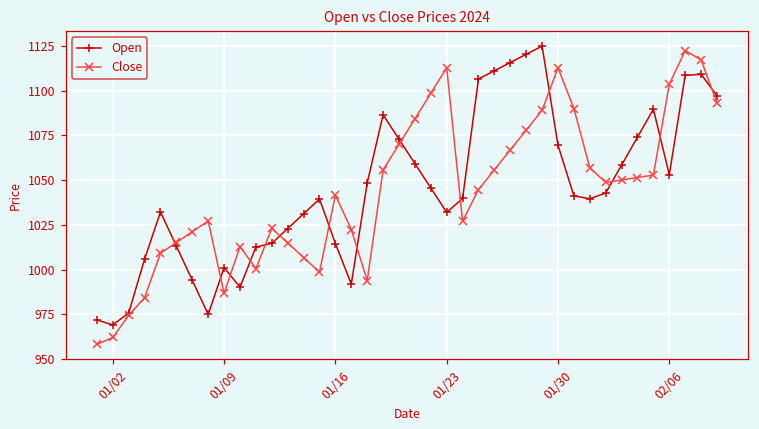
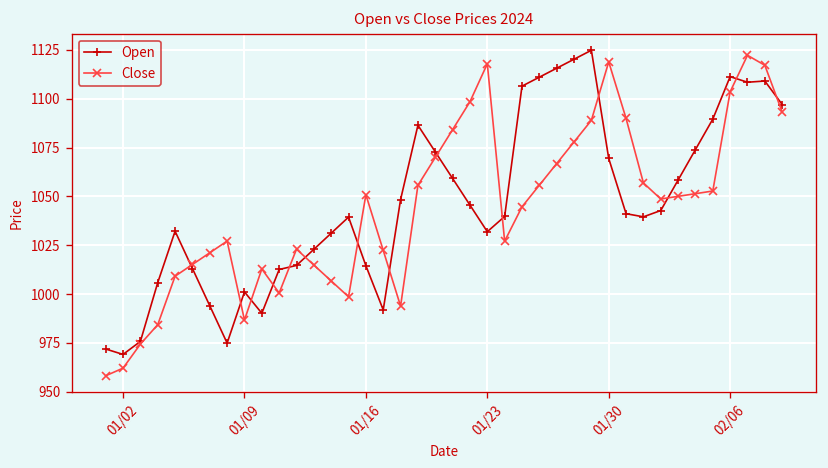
  {
    "Open": {
      "01/02": 969,
      "01/09": 1001,
      "01/16": 1015,
      "01/23": 1032,
      "01/30": 1069,
-     "02/06": 1053
+     "02/06": 1111
    },
    "Close": {
      "01/02": 962,
      "01/09": 987,
-     "01/16": 1042,
-     "01/23": 1113,
-     "01/30": 1113,
+     "01/16": 1051,
+     "01/23": 1118,
+     "01/30": 1119,
      "02/06": 1104
    }
  }
